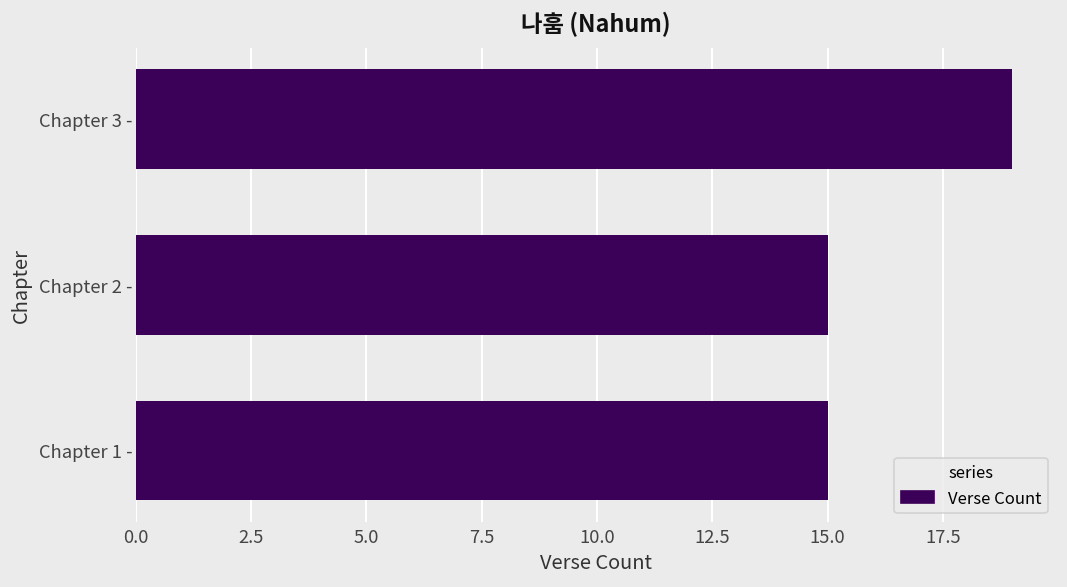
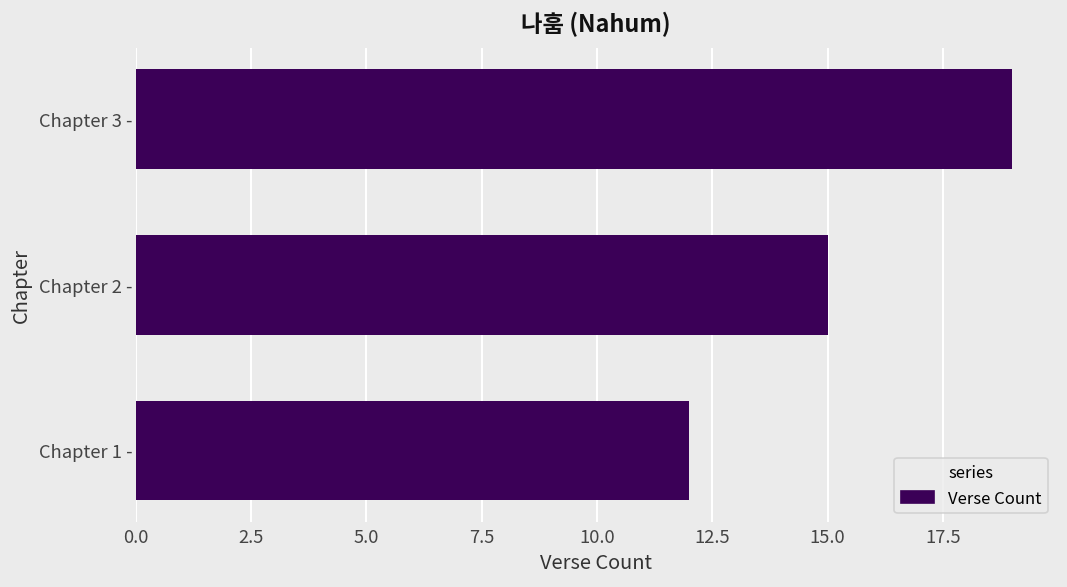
  {
    "Chapter 3 -": 19,
    "Chapter 2 -": 15,
-   "Chapter 1 -": 15
+   "Chapter 1 -": 12
  }
